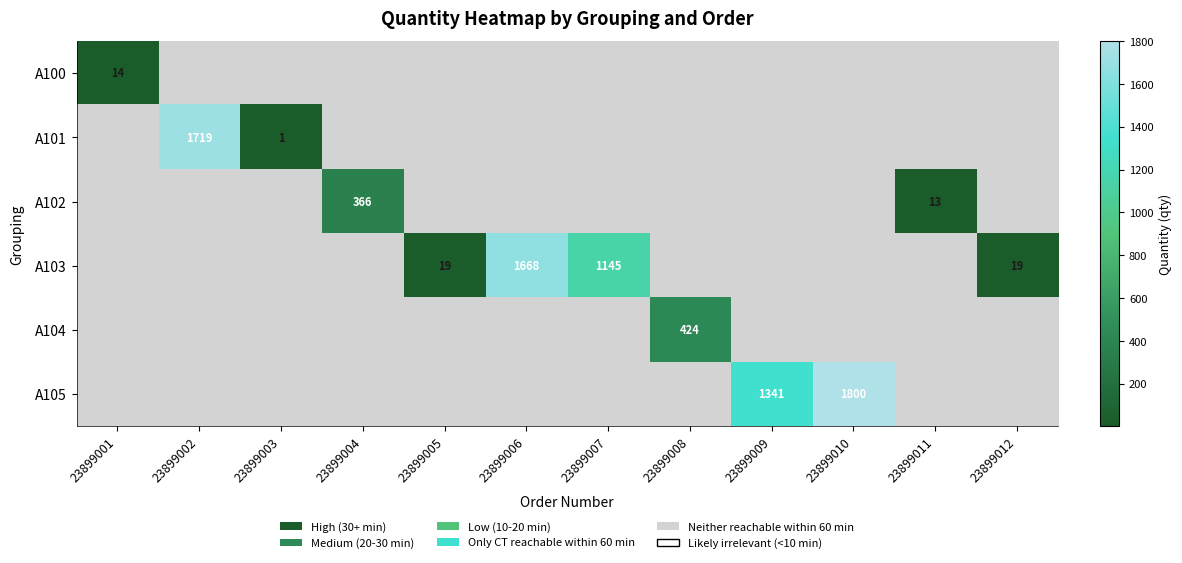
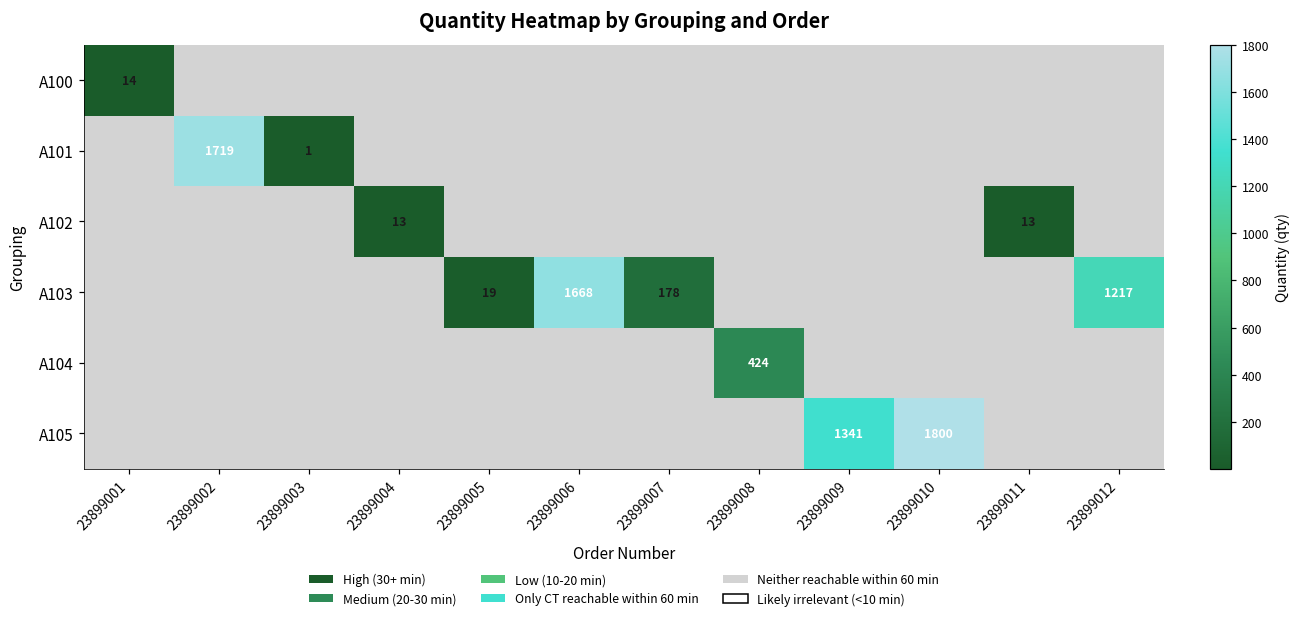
  {
    "A100": {
      "23899001": 14
    },
    "A101": {
      "23899002": 1719,
      "23899003": 1
    },
    "A102": {
-     "23899004": 366,
+     "23899004": 13,
      "23899011": 13
    },
    "A103": {
      "23899005": 19,
      "23899006": 1668,
-     "23899007": 1145,
-     "23899012": 19
+     "23899007": 178,
+     "23899012": 1217
    },
    "A104": {
      "23899008": 424
    },
    "A105": {
      "23899009": 1341,
      "23899010": 1800
    }
  }
